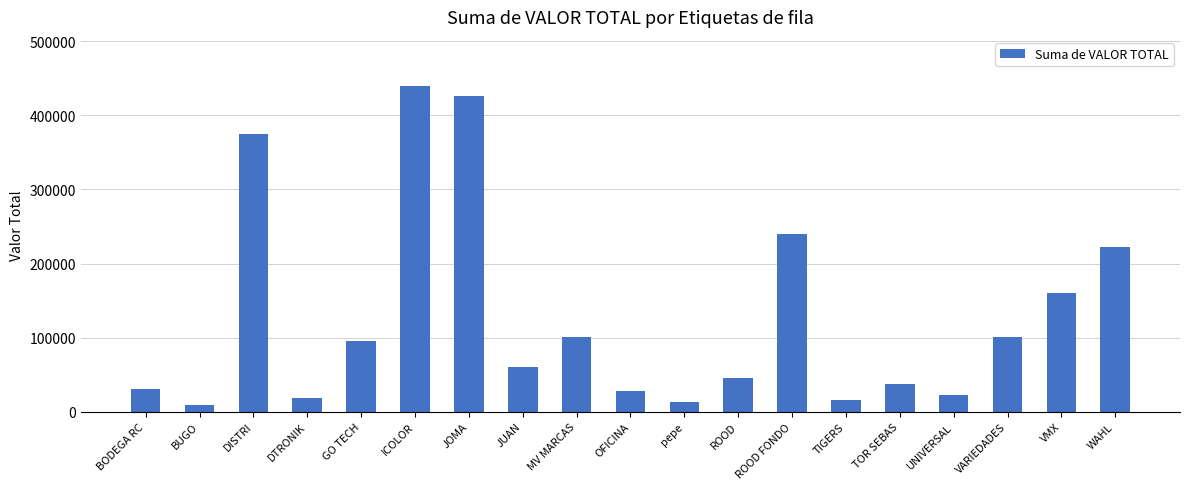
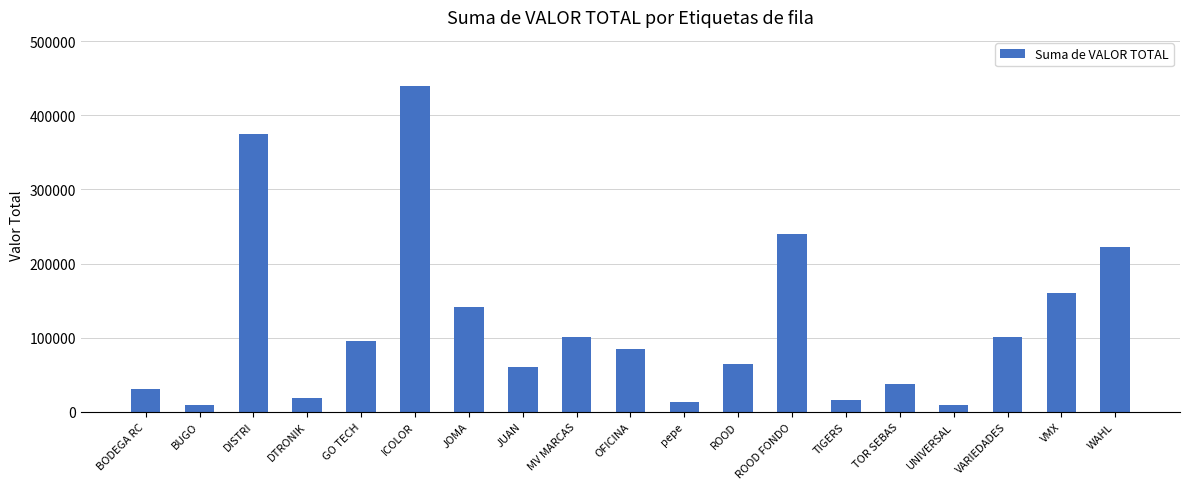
  {
    "BODEGA RC": 30000,
    "BUGO": 10000,
    "DISTRI": 380000,
    "DTRONIK": 20000,
    "GO TECH": 100000,
    "ICOLOR": 440000,
-   "JOMA": 430000,
+   "JOMA": 140000,
    "JUAN": 60000,
    "MV MARCAS": 100000,
-   "OFICINA": 30000,
+   "OFICINA": 80000,
    "pepe": 10000,
-   "ROOD": 50000,
+   "ROOD": 70000,
    "ROOD FONDO": 240000,
    "TIGERS": 20000,
    "TOR SEBAS": 40000,
-   "UNIVERSAL": 20000,
+   "UNIVERSAL": 10000,
    "VARIEDADES": 100000,
    "VMX": 160000,
    "WAHL": 220000
  }
